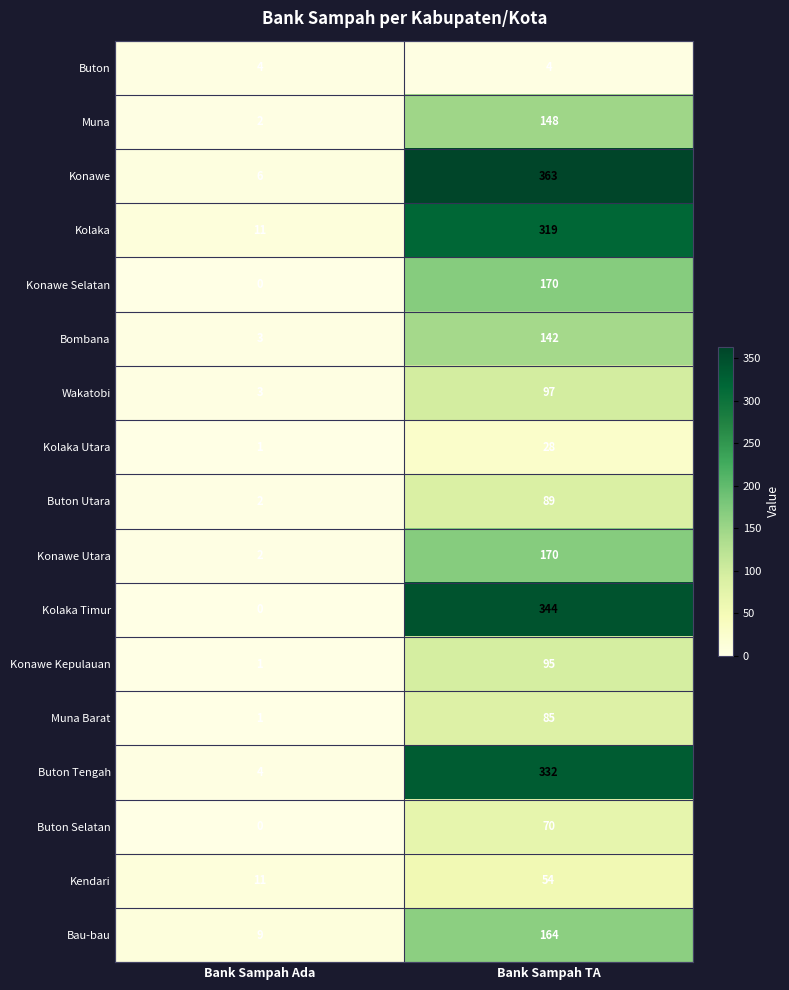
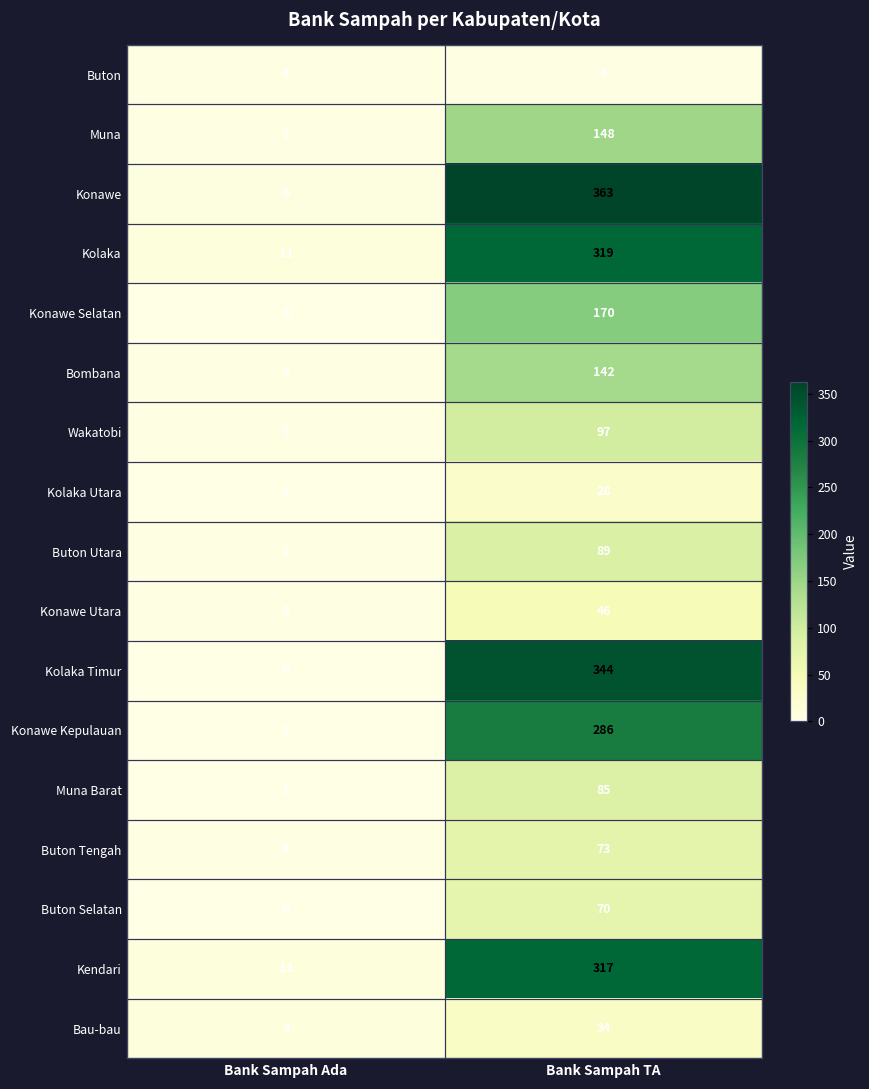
  {
    "Muna": {
      "Bank Sampah TA": 148
    },
    "Konawe": {
      "Bank Sampah TA": 363
    },
    "Kolaka": {
      "Bank Sampah TA": 319
    },
    "Konawe Selatan": {
      "Bank Sampah TA": 170
    },
    "Bombana": {
      "Bank Sampah TA": 142
    },
    "Wakatobi": {
      "Bank Sampah TA": 97
    },
    "Kolaka Utara": {
      "Bank Sampah TA": 28
    },
    "Buton Utara": {
      "Bank Sampah TA": 89
    },
    "Konawe Utara": {
-     "Bank Sampah TA": 170
+     "Bank Sampah TA": 46
    },
    "Kolaka Timur": {
      "Bank Sampah TA": 344
    },
    "Konawe Kepulauan": {
-     "Bank Sampah TA": 95
+     "Bank Sampah TA": 286
    },
    "Muna Barat": {
      "Bank Sampah TA": 85
    },
    "Buton Tengah": {
-     "Bank Sampah TA": 332
+     "Bank Sampah TA": 73
    },
    "Buton Selatan": {
      "Bank Sampah TA": 70
    },
    "Kendari": {
-     "Bank Sampah TA": 54
+     "Bank Sampah TA": 317
    },
    "Bau-bau": {
-     "Bank Sampah TA": 164
+     "Bank Sampah TA": 34
    }
  }
